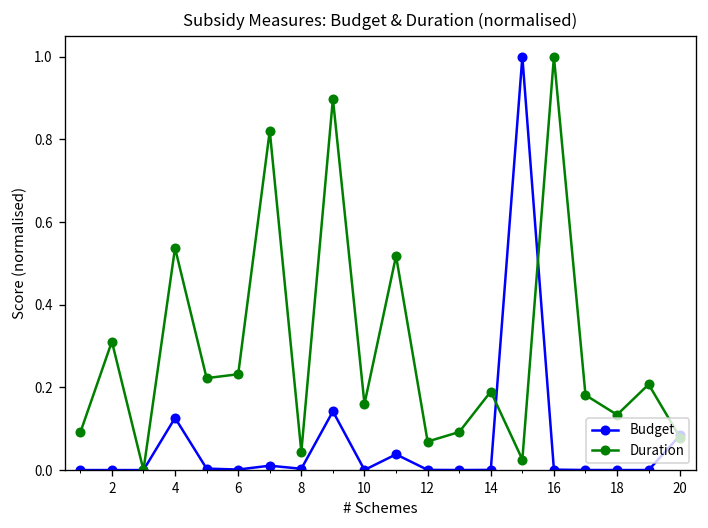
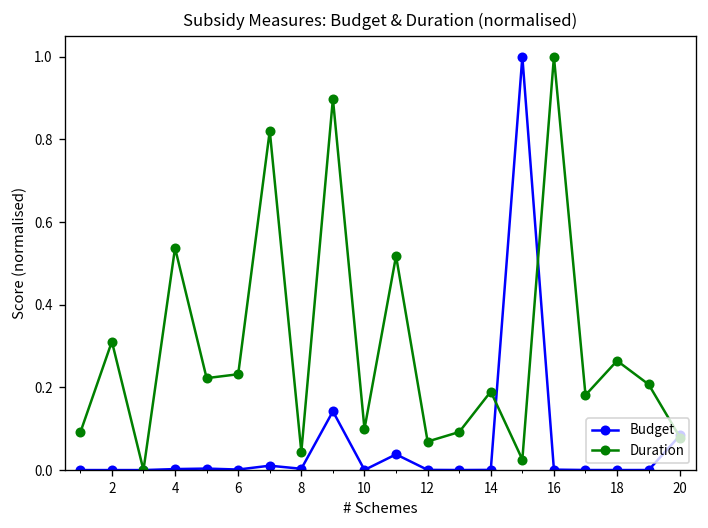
  {
    "Budget": {
      "2": 0.00,
-     "4": 0.13,
+     "4": 0.00,
      "6": 0.00,
      "8": 0.00,
      "10": 0.00,
      "12": 0.00,
      "14": 0.00,
      "16": 0.00,
      "18": 0.00
    },
    "Duration": {
      "2": 0.31,
      "4": 0.54,
      "6": 0.23,
      "8": 0.04,
-     "10": 0.16,
+     "10": 0.10,
      "12": 0.07,
      "14": 0.19,
      "16": 1.00,
-     "18": 0.13
+     "18": 0.26
    }
  }
